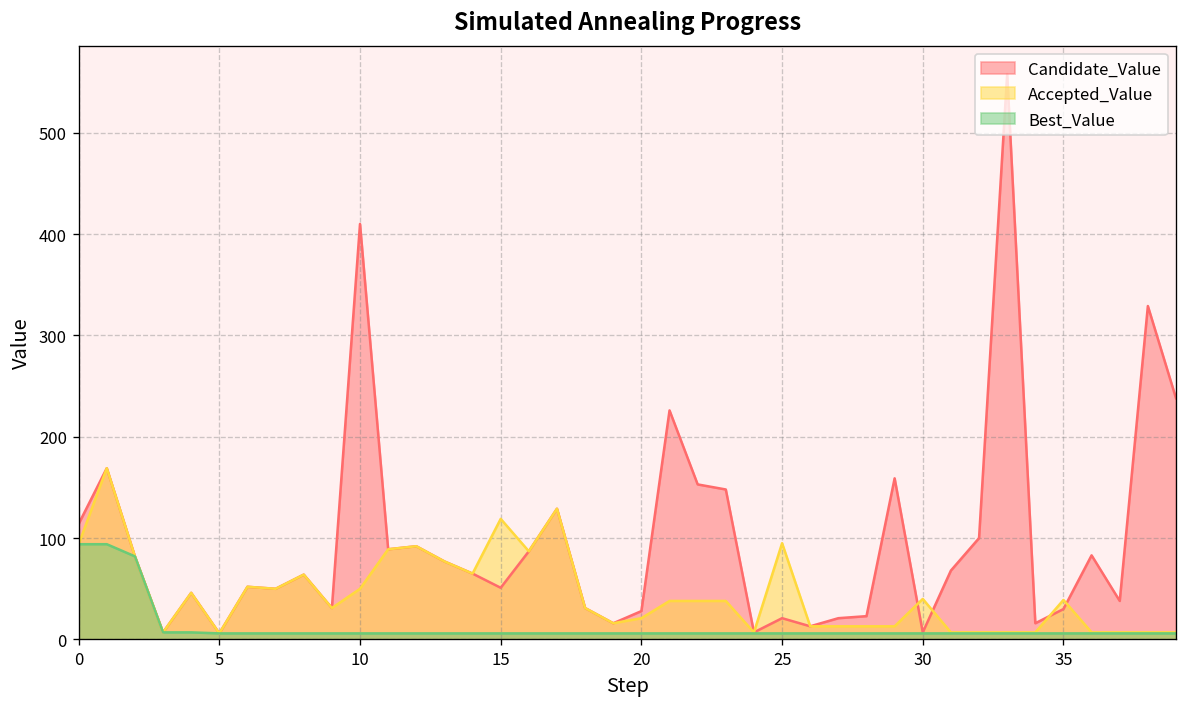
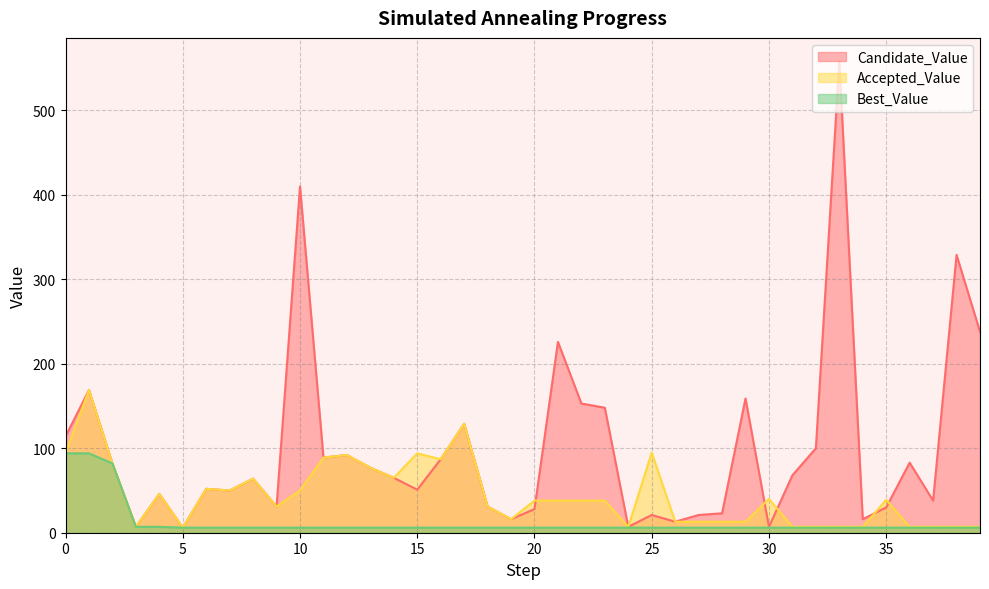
  {
    "Candidate_Value": {
      "0": 110,
      "10": 410,
      "15": 50,
      "20": 30,
      "25": 20,
      "35": 30
    },
    "Accepted_Value": {
      "10": 50,
-     "15": 120,
-     "20": 20,
+     "15": 90,
+     "20": 40,
      "25": 100,
      "30": 40,
      "35": 40
    },
    "Best_Value": {
      "10": 10,
      "15": 10,
      "20": 10,
      "25": 10,
      "35": 10
    }
  }
